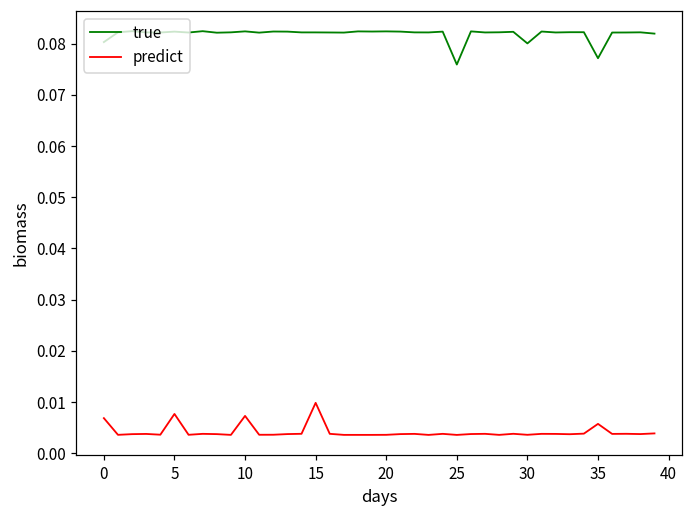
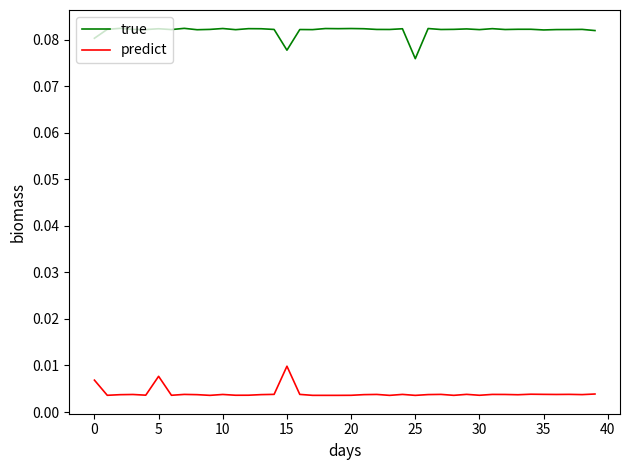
  {
    "true": {
      "10": 0.082,
-     "15": 0.082,
+     "15": 0.078,
      "20": 0.082,
      "25": 0.076,
-     "30": 0.080,
-     "35": 0.077
+     "30": 0.082,
+     "35": 0.082
    },
    "predict": {
      "0": 0.007,
      "5": 0.008,
-     "10": 0.007,
+     "10": 0.004,
      "15": 0.010,
      "20": 0.004,
      "25": 0.004,
      "30": 0.004,
-     "35": 0.006
+     "35": 0.004
    }
  }
